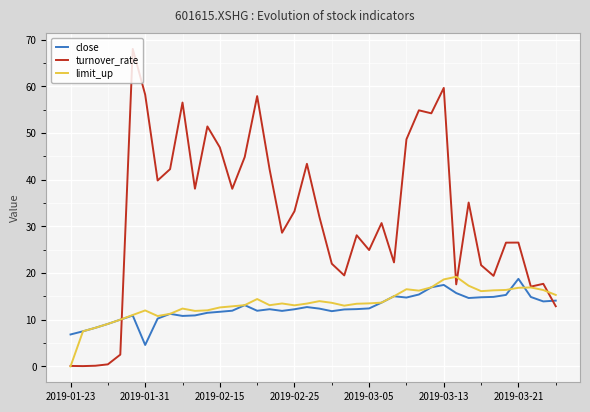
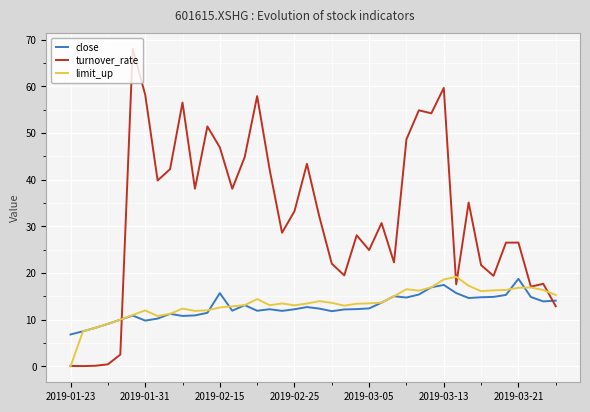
  {
    "close": {
      "2019-01-23": 7,
-     "2019-01-31": 5,
-     "2019-02-15": 12,
+     "2019-01-31": 10,
+     "2019-02-15": 16,
      "2019-02-25": 12,
      "2019-03-05": 12,
      "2019-03-13": 17,
      "2019-03-21": 19
    },
    "turnover_rate": {
      "2019-01-31": 58,
      "2019-02-15": 47,
      "2019-02-25": 33,
      "2019-03-05": 25,
      "2019-03-13": 60,
      "2019-03-21": 27
    },
    "limit_up": {
      "2019-01-31": 12,
      "2019-02-15": 13,
      "2019-02-25": 13,
      "2019-03-05": 14,
      "2019-03-13": 19,
      "2019-03-21": 17
    }
  }
